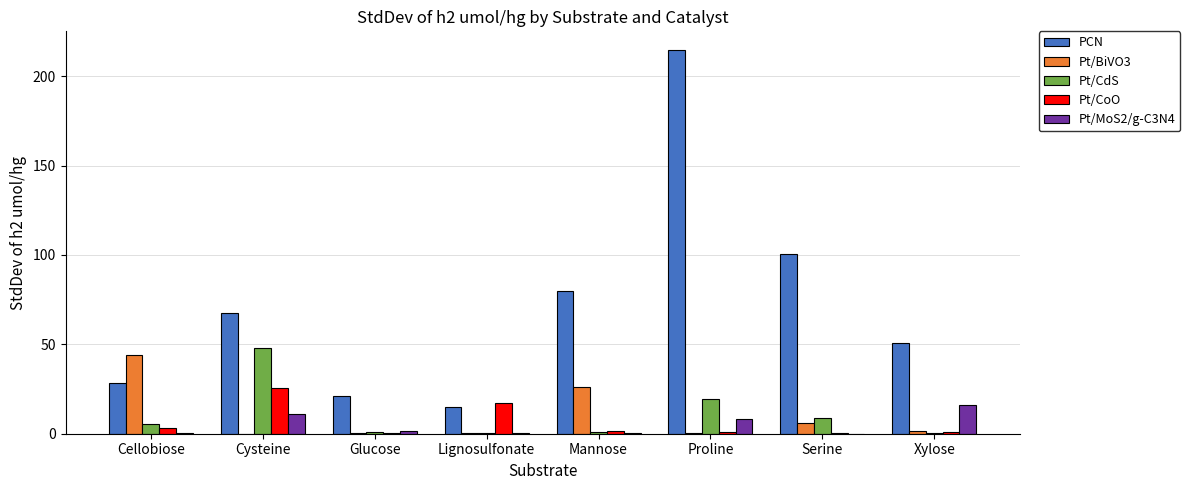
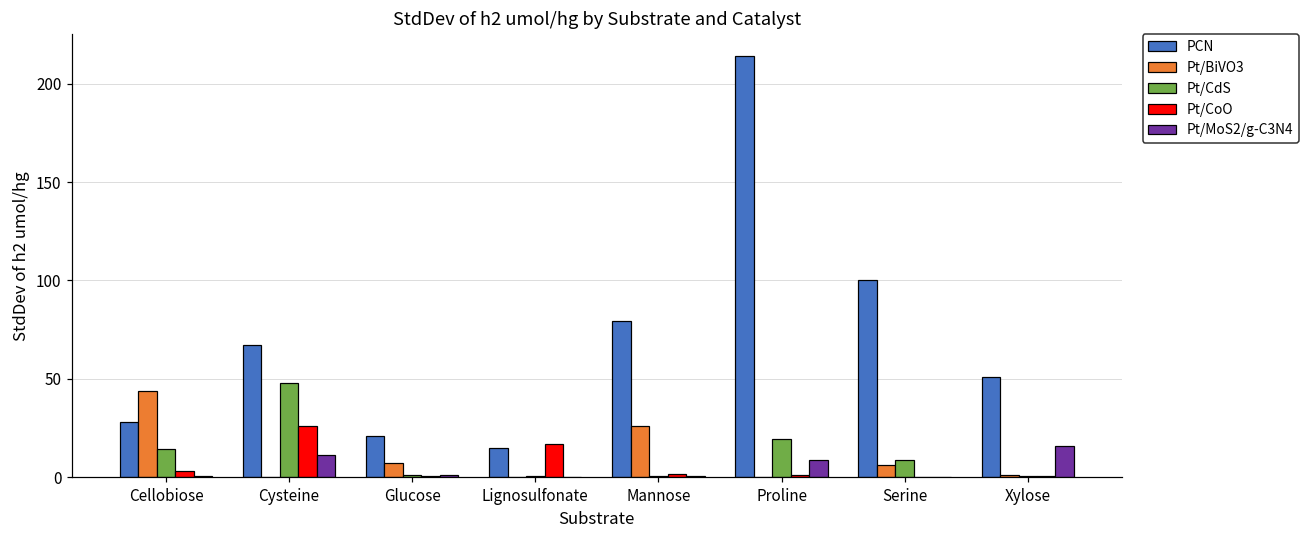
  {
    "PCN": {
      "Cellobiose": 28,
      "Cysteine": 67,
      "Glucose": 21,
      "Lignosulfonate": 15,
      "Mannose": 80,
      "Proline": 214,
      "Serine": 100,
      "Xylose": 51
    },
    "Pt/BiVO3": {
      "Cellobiose": 44,
-     "Glucose": 0,
+     "Glucose": 7,
      "Mannose": 26,
      "Serine": 6
    },
    "Pt/CdS": {
-     "Cellobiose": 5,
+     "Cellobiose": 14,
      "Cysteine": 48,
      "Proline": 19,
      "Serine": 9
    },
    "Pt/CoO": {
      "Cellobiose": 3,
      "Cysteine": 26,
      "Lignosulfonate": 17,
      "Mannose": 2
    },
    "Pt/MoS2/g-C3N4": {
      "Cysteine": 11,
      "Proline": 9,
      "Serine": 0,
      "Xylose": 16
    }
  }
